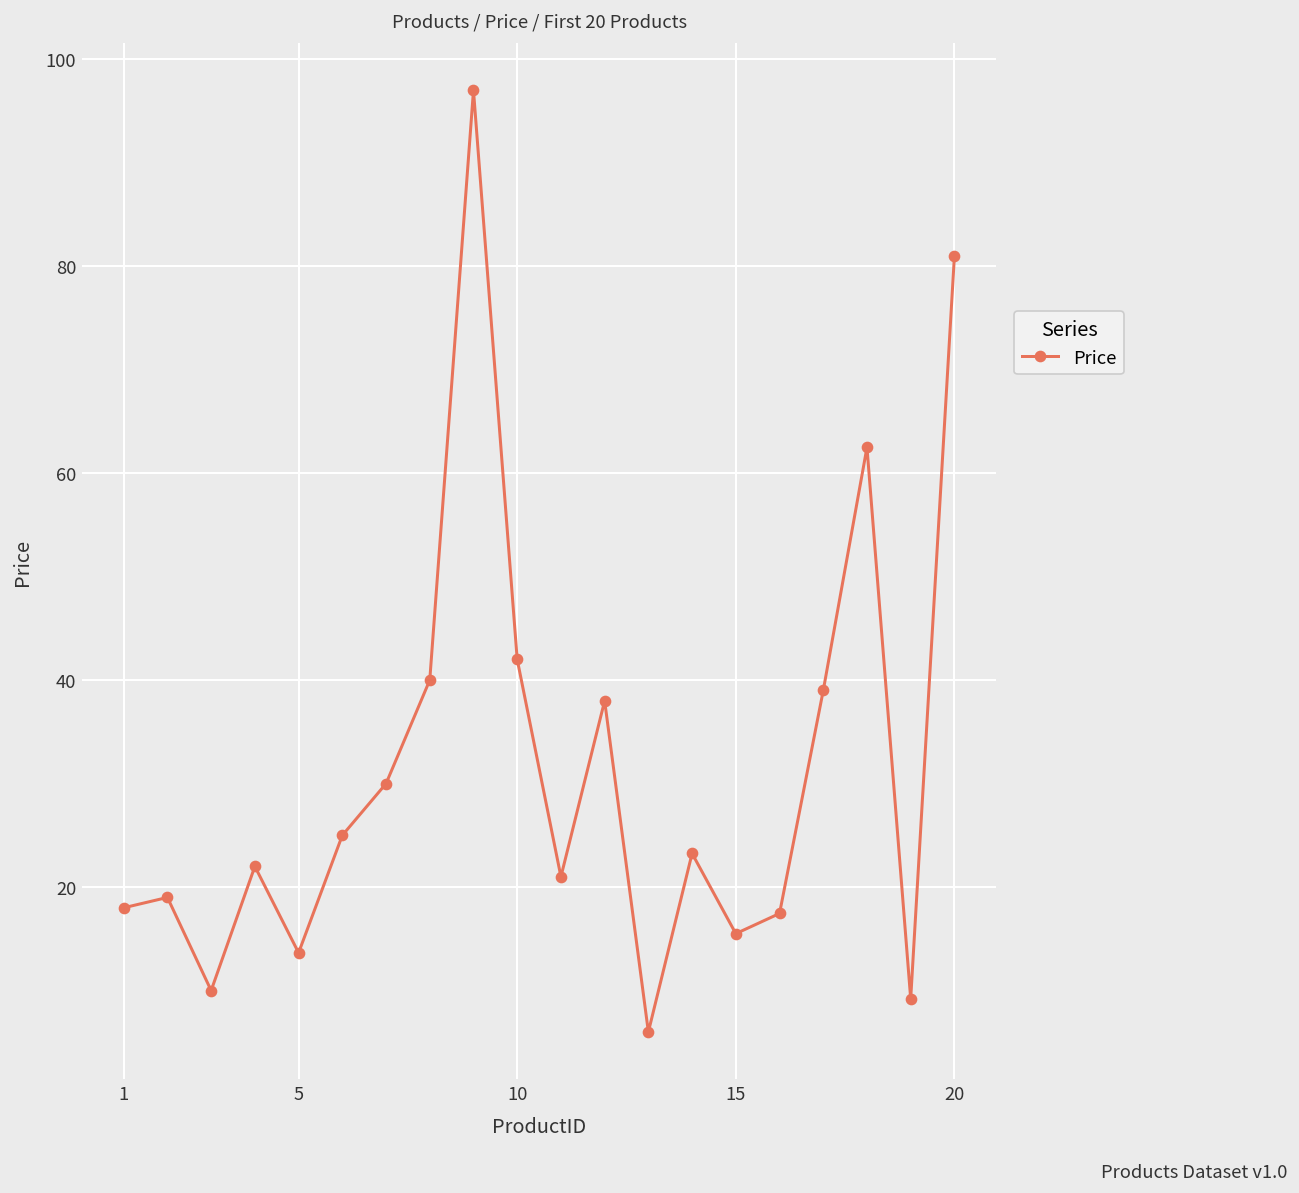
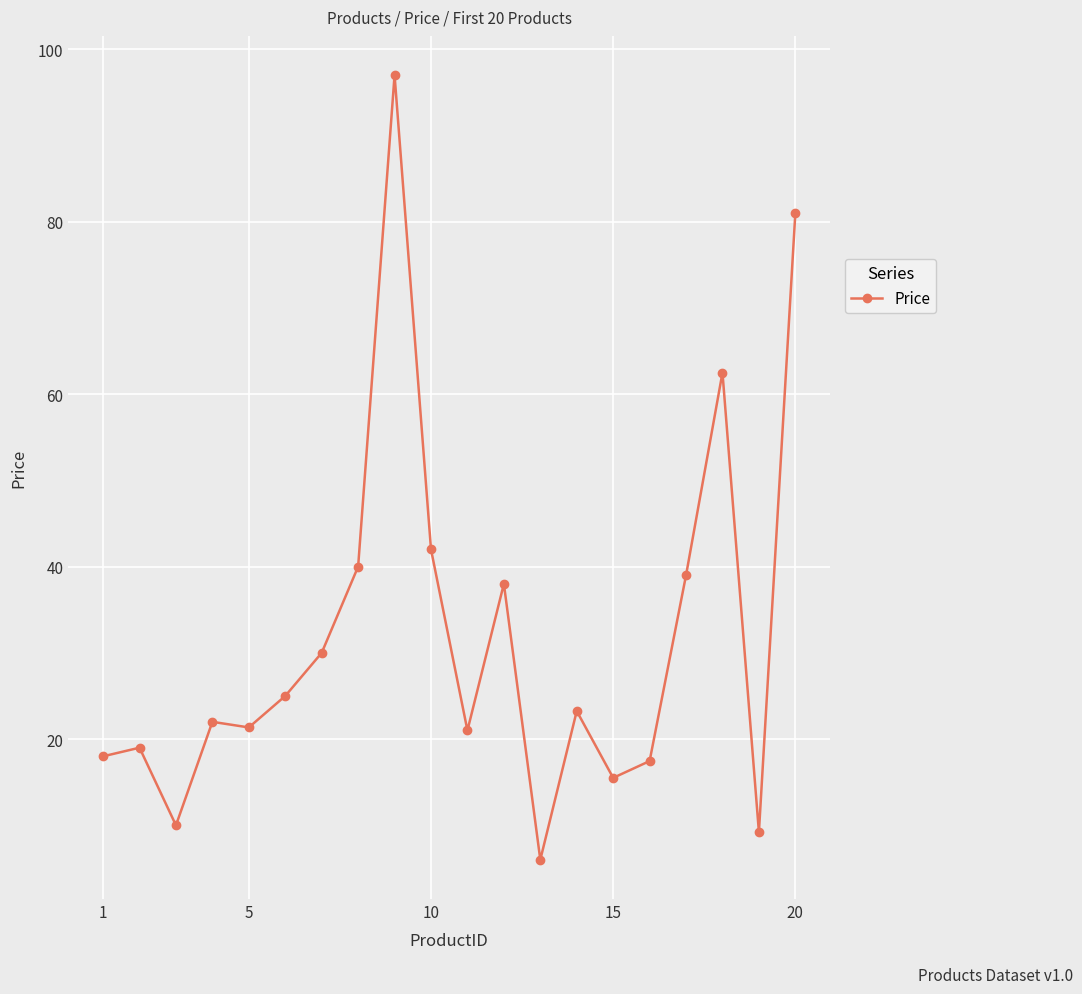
  {
    "1": 18,
-   "5": 14,
+   "5": 21,
    "10": 42,
    "15": 16,
    "20": 81
  }
